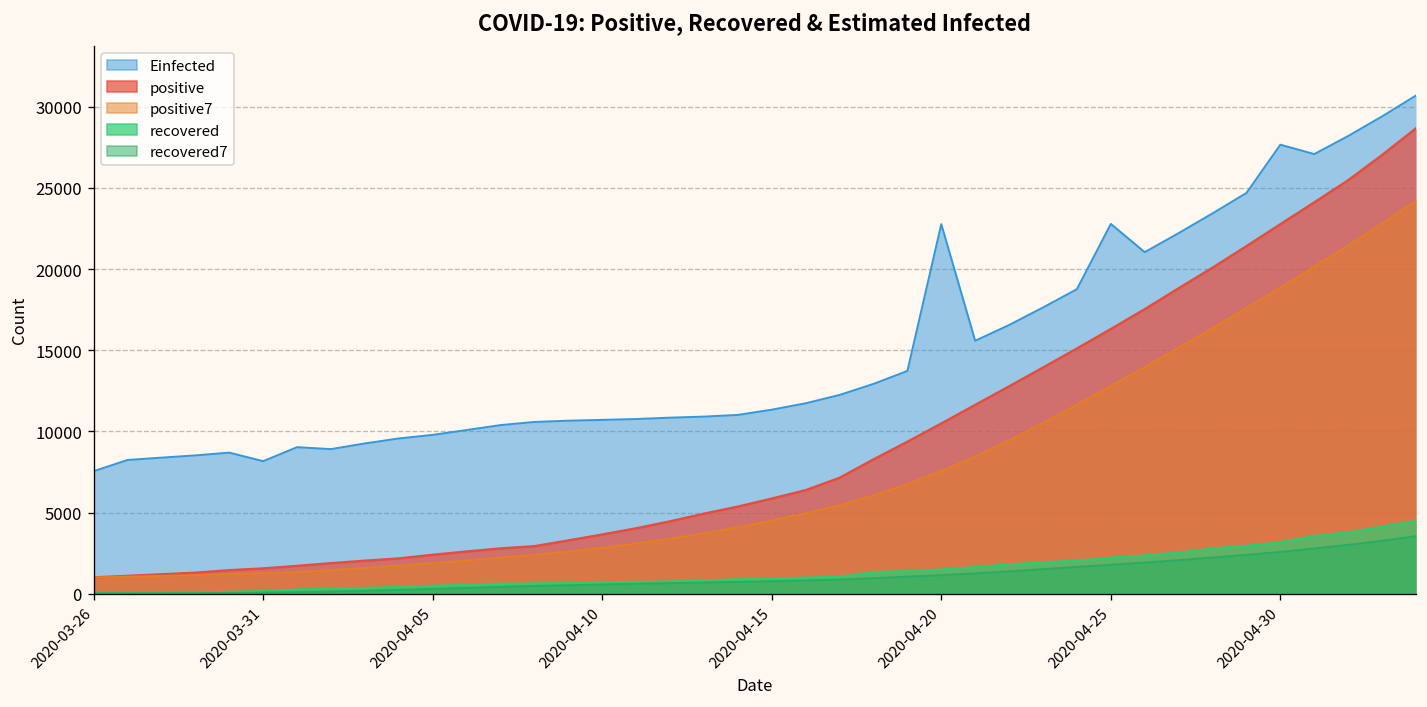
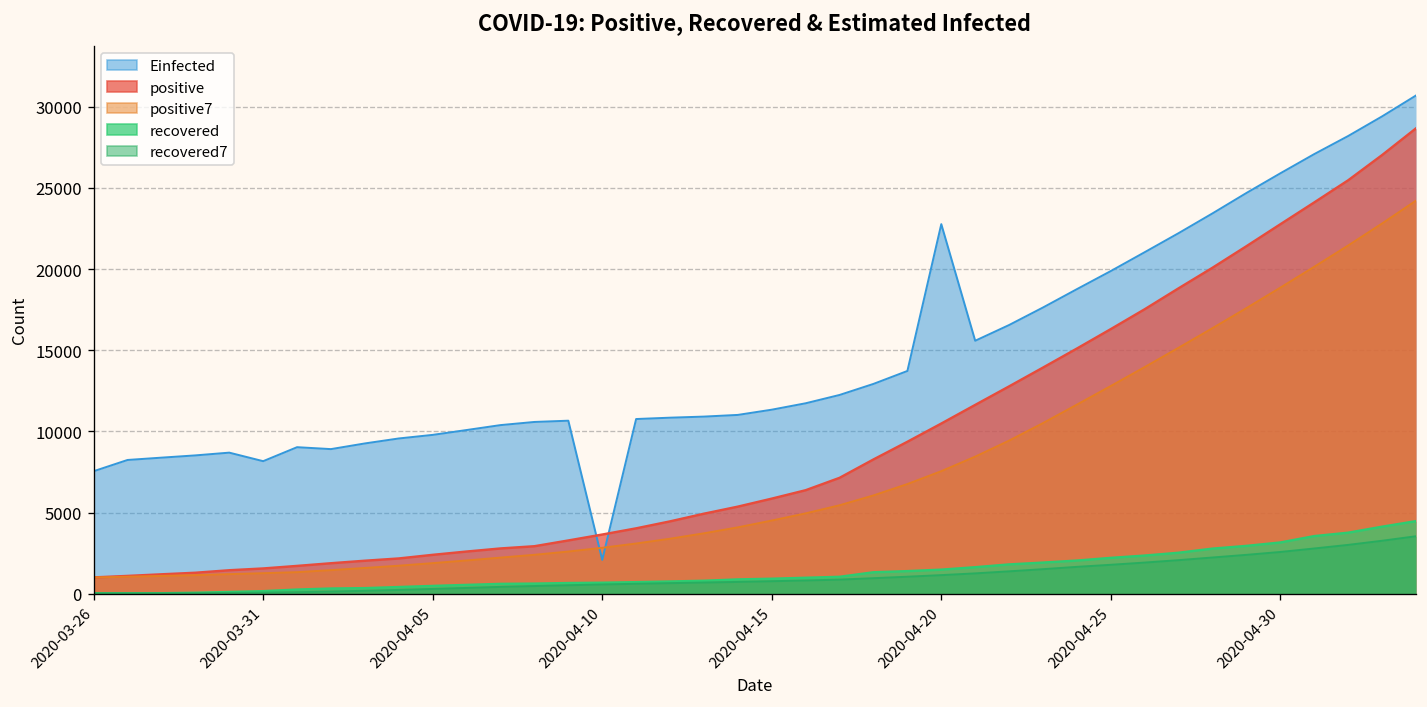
  {
    "Einfected": {
      "2020-03-26": 7600,
      "2020-03-31": 8200,
      "2020-04-05": 9800,
-     "2020-04-10": 10700,
+     "2020-04-10": 2100,
      "2020-04-15": 11300,
      "2020-04-20": 22800,
-     "2020-04-25": 22800,
-     "2020-04-30": 27700
+     "2020-04-25": 19900,
+     "2020-04-30": 25900
    }
  }
